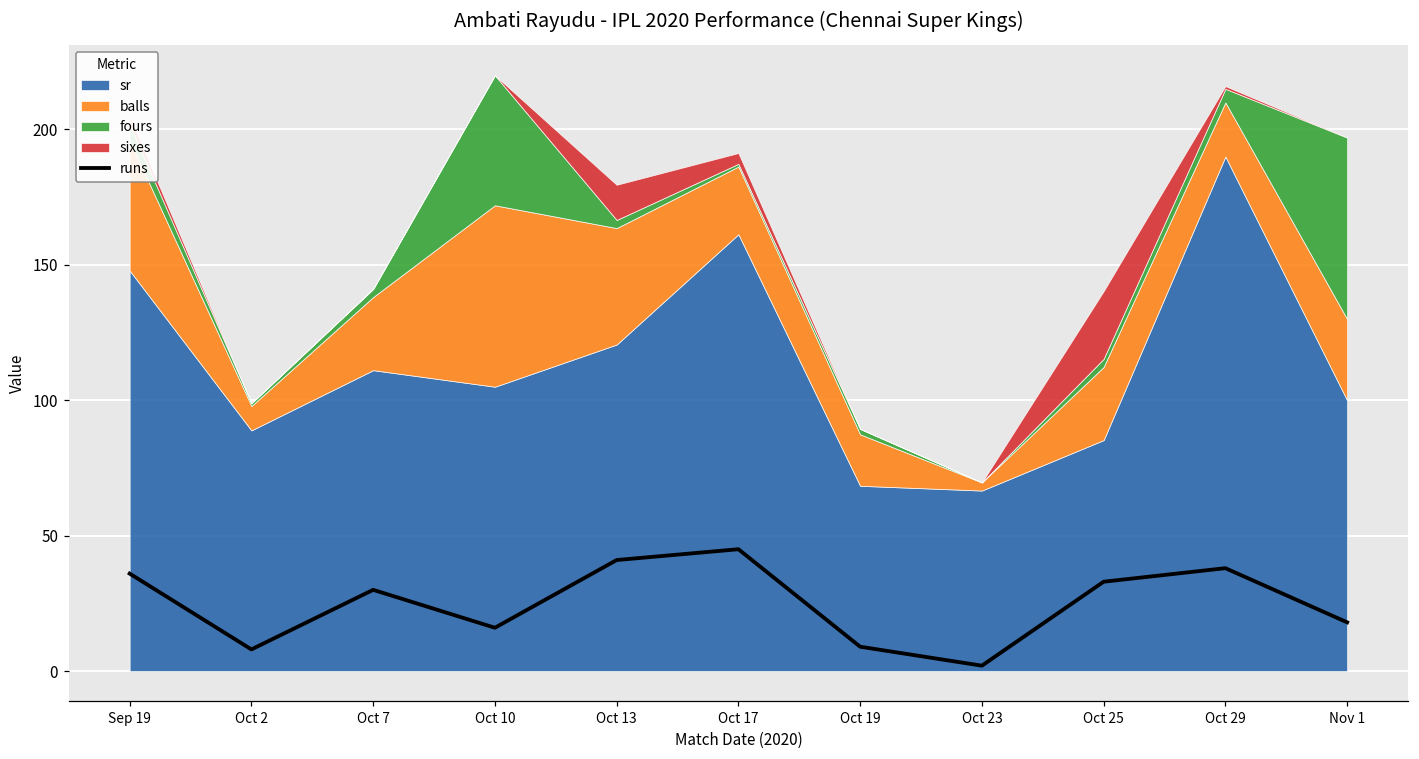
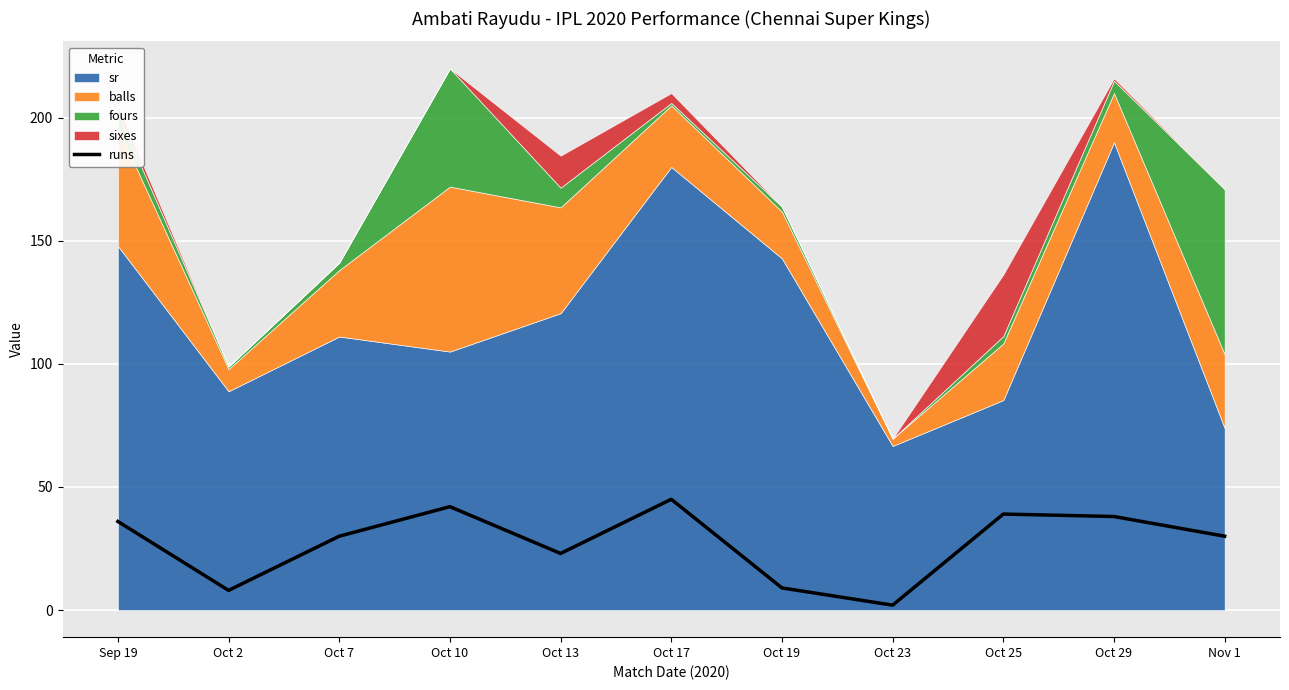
  {
    "runs": {
      "Sep 19": 36,
      "Oct 2": 8,
      "Oct 7": 30,
-     "Oct 10": 16,
-     "Oct 13": 41,
+     "Oct 10": 42,
+     "Oct 13": 23,
      "Oct 17": 45,
      "Oct 19": 9,
      "Oct 23": 2,
-     "Oct 25": 33,
+     "Oct 25": 39,
      "Oct 29": 38,
-     "Nov 1": 18
+     "Nov 1": 30
    },
    "sr": {
      "Sep 19": 148,
      "Oct 2": 89,
      "Oct 7": 111,
      "Oct 10": 105,
      "Oct 13": 121,
-     "Oct 17": 161,
-     "Oct 19": 68,
+     "Oct 17": 180,
+     "Oct 19": 143,
      "Oct 23": 67,
      "Oct 25": 85,
      "Oct 29": 190,
-     "Nov 1": 100
+     "Nov 1": 74
    },
    "balls": {
      "Oct 7": 27,
      "Oct 10": 67,
      "Oct 13": 43,
      "Oct 19": 19,
-     "Oct 25": 27,
+     "Oct 25": 23,
      "Oct 29": 20,
      "Nov 1": 30
    },
    "fours": {
-     "Oct 13": 3,
+     "Oct 13": 8,
      "Oct 25": 3
    },
    "sixes": {
      "Oct 13": 13,
      "Oct 17": 4,
      "Oct 25": 25
    }
  }
